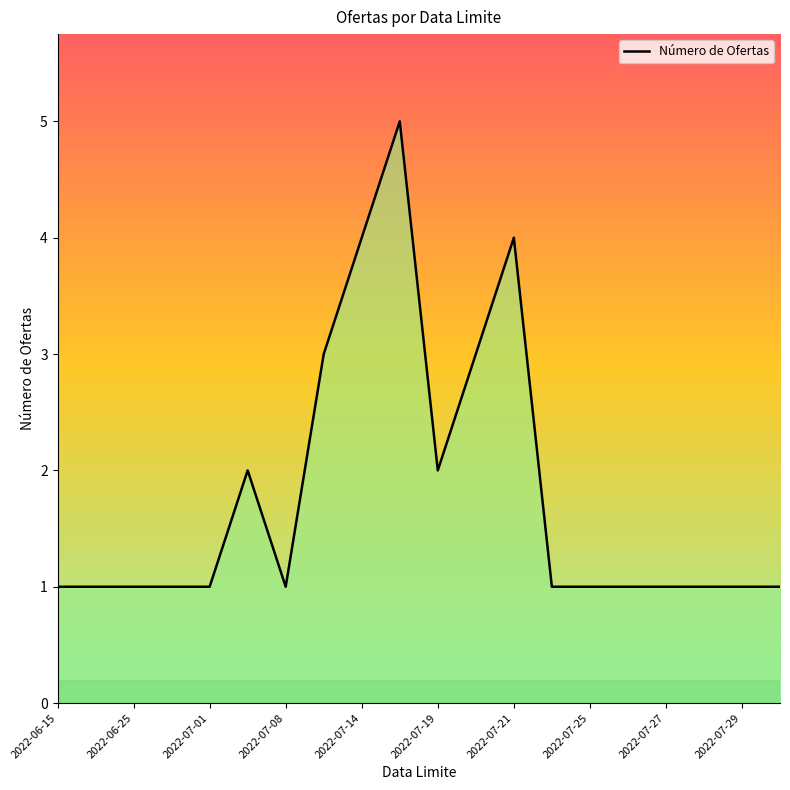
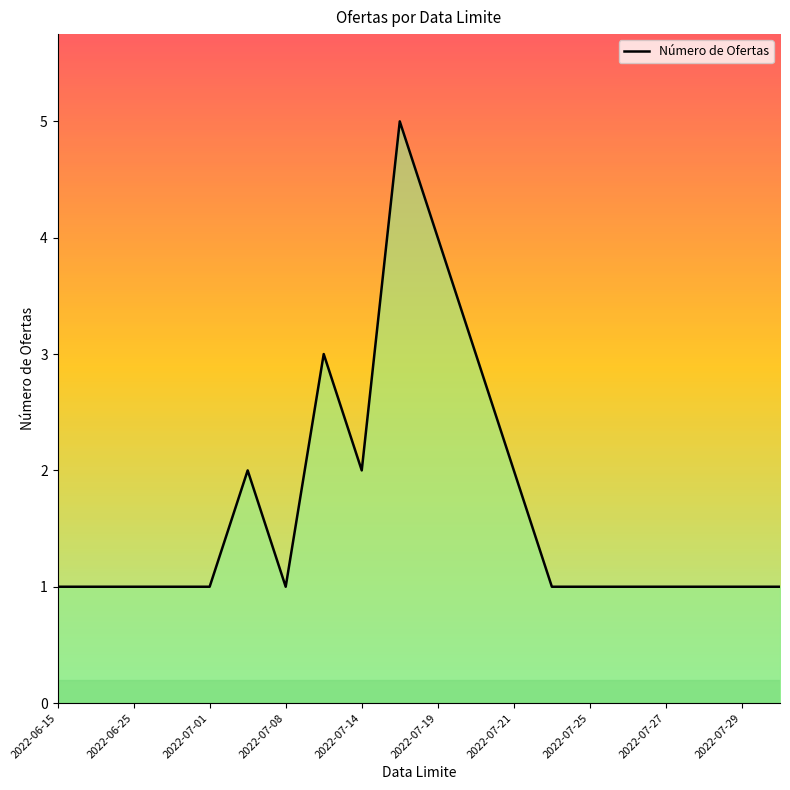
  {
    "2022-06-15": 1,
    "2022-06-25": 1,
    "2022-07-01": 1,
    "2022-07-08": 1,
-   "2022-07-14": 4,
-   "2022-07-19": 2,
-   "2022-07-21": 4,
+   "2022-07-14": 2,
+   "2022-07-19": 4,
+   "2022-07-21": 2,
    "2022-07-25": 1,
    "2022-07-27": 1,
    "2022-07-29": 1
  }
